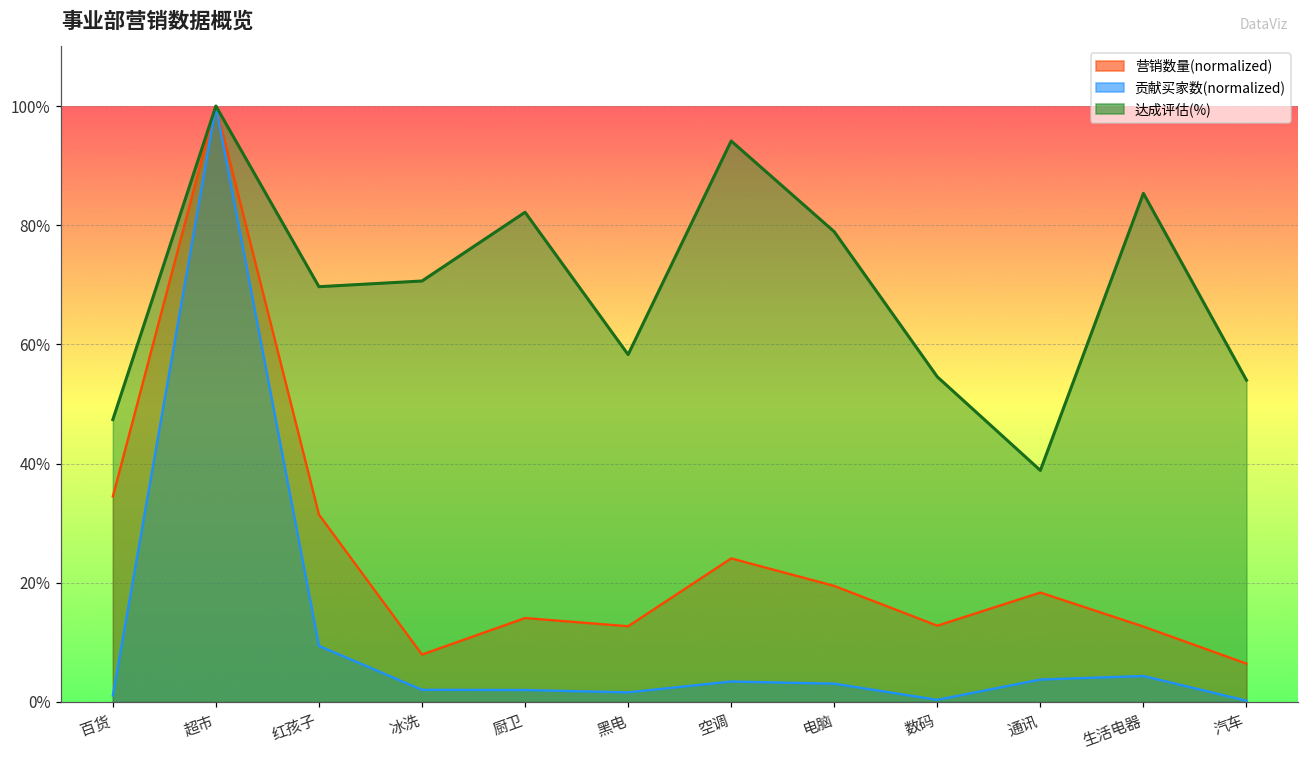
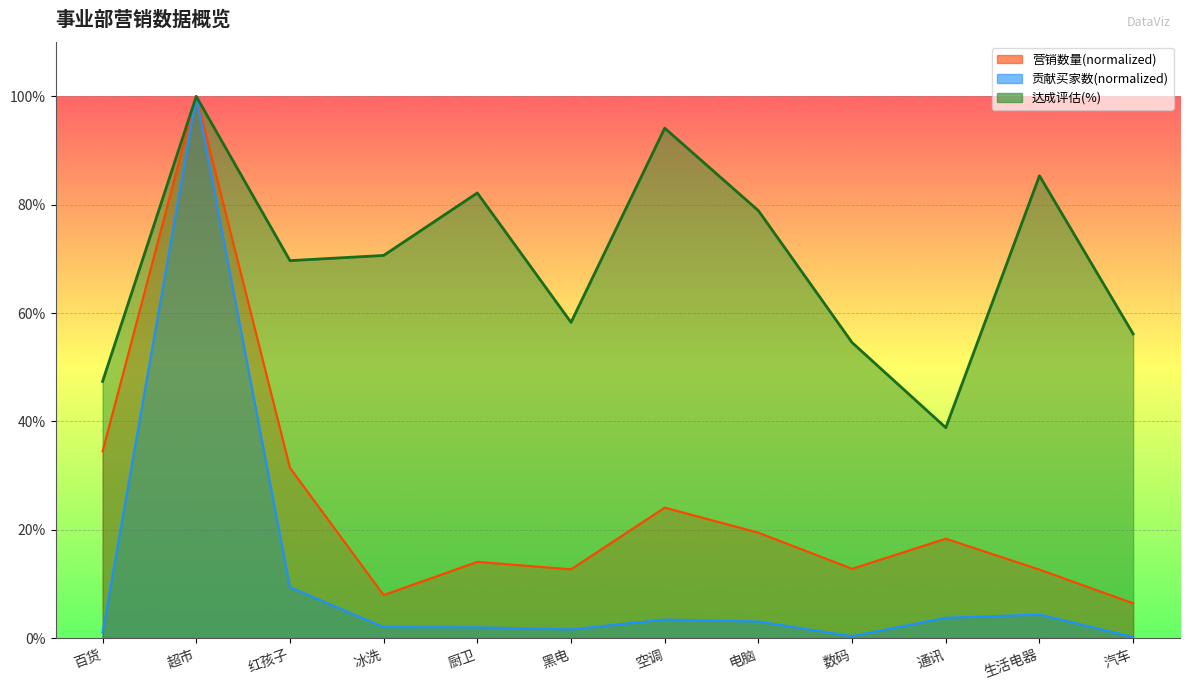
  {
    "营销数量(normalized)": {
      "百货": "34%",
      "红孩子": "31%",
      "冰洗": "8%",
      "厨卫": "14%",
      "黑电": "13%",
      "空调": "24%",
      "电脑": "19%",
      "数码": "13%",
      "通讯": "18%",
      "生活电器": "13%",
      "汽车": "6%"
    },
    "贡献买家数(normalized)": {
      "百货": "1%",
      "红孩子": "9%",
      "冰洗": "2%",
      "厨卫": "2%",
      "黑电": "2%",
      "空调": "3%",
      "电脑": "3%",
      "数码": "0%",
      "通讯": "4%",
      "生活电器": "4%",
      "汽车": "0%"
    },
    "达成评估(%)": {
      "百货": "47%",
      "红孩子": "70%",
      "冰洗": "71%",
      "厨卫": "82%",
      "黑电": "58%",
      "空调": "94%",
      "电脑": "79%",
      "数码": "55%",
      "通讯": "39%",
      "生活电器": "85%",
-     "汽车": "54%"
+     "汽车": "56%"
    }
  }
